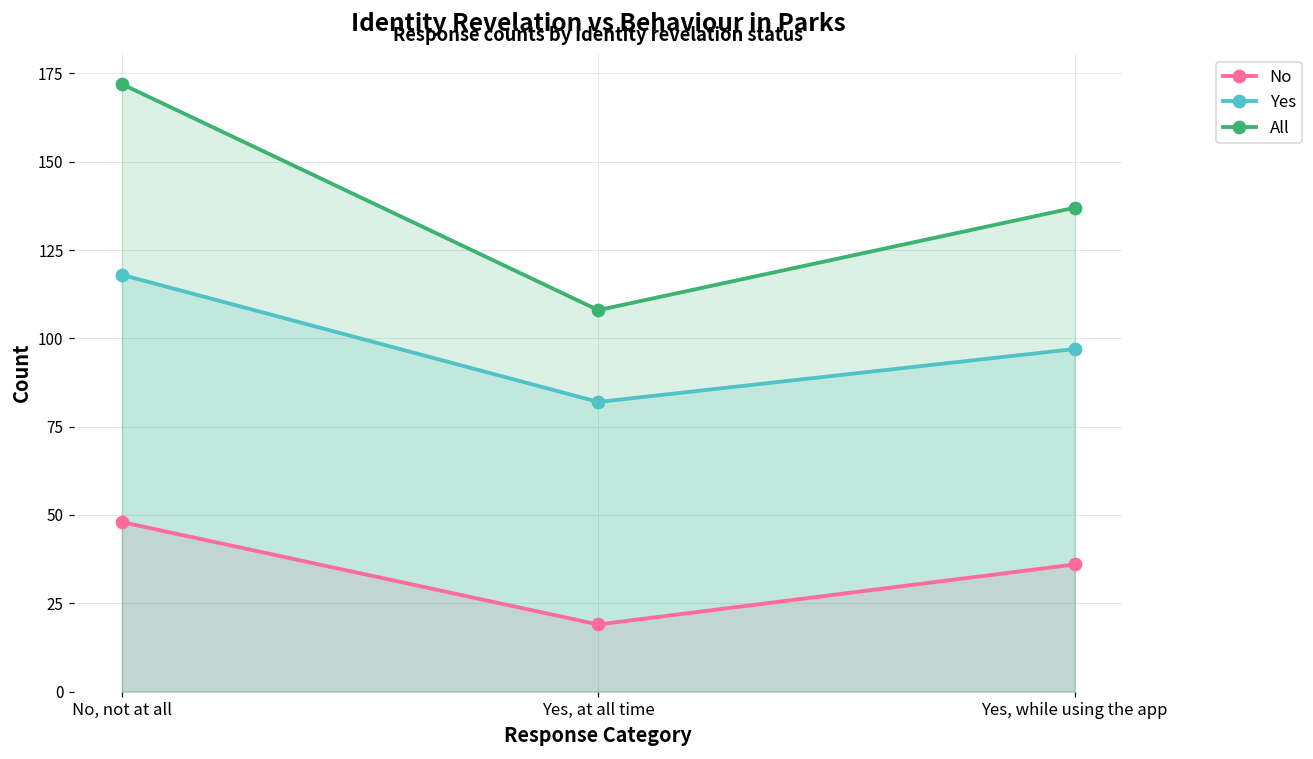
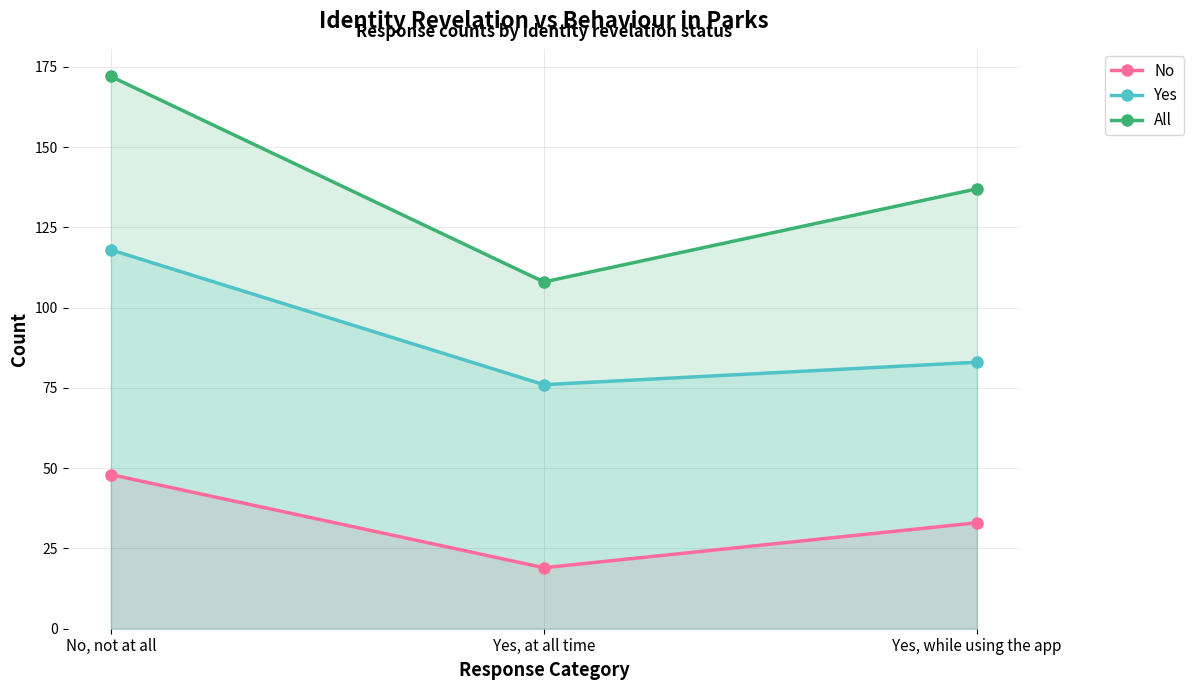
  {
    "No": {
      "No, not at all": 48,
      "Yes, at all time": 19,
-     "Yes, while using the app": 36
+     "Yes, while using the app": 33
    },
    "Yes": {
      "No, not at all": 118,
-     "Yes, at all time": 82,
-     "Yes, while using the app": 97
+     "Yes, at all time": 76,
+     "Yes, while using the app": 83
    },
    "All": {
      "No, not at all": 172,
      "Yes, at all time": 108,
      "Yes, while using the app": 137
    }
  }
